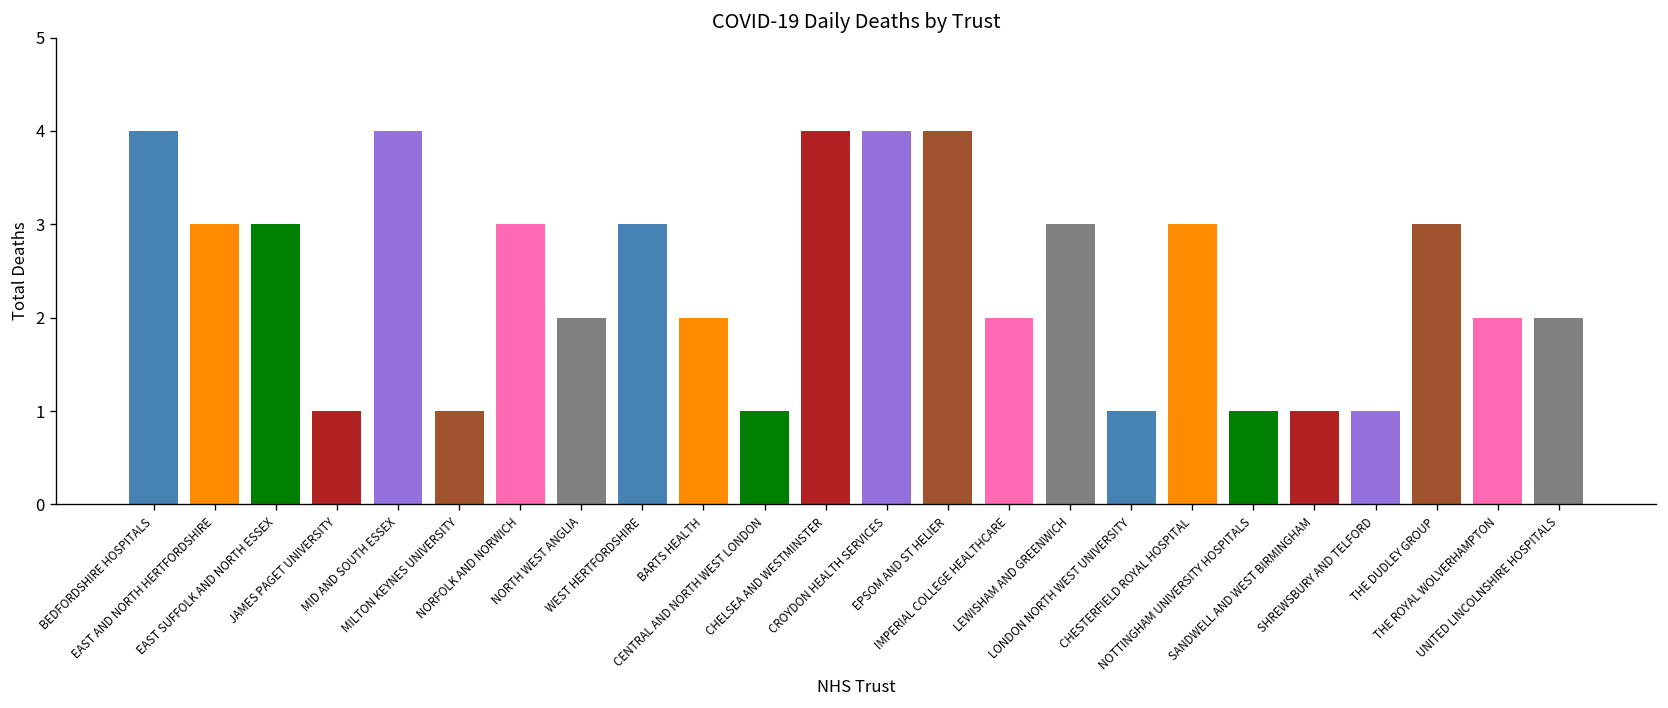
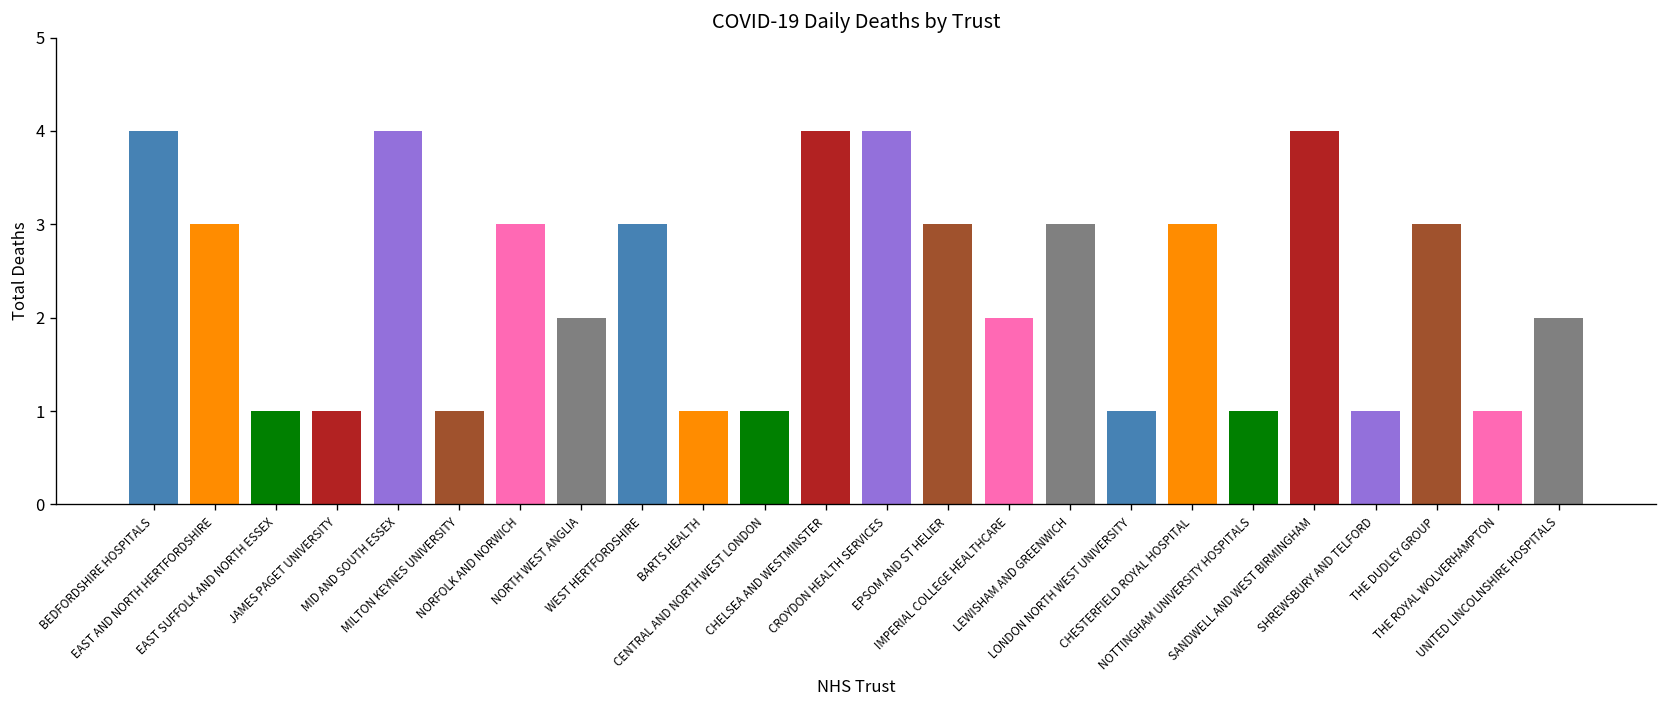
  {
    "BEDFORDSHIRE HOSPITALS": 4,
    "EAST AND NORTH HERTFORDSHIRE": 3,
-   "EAST SUFFOLK AND NORTH ESSEX": 3,
+   "EAST SUFFOLK AND NORTH ESSEX": 1,
    "JAMES PAGET UNIVERSITY": 1,
    "MID AND SOUTH ESSEX": 4,
    "MILTON KEYNES UNIVERSITY": 1,
    "NORFOLK AND NORWICH": 3,
    "NORTH WEST ANGLIA": 2,
    "WEST HERTFORDSHIRE": 3,
-   "BARTS HEALTH": 2,
+   "BARTS HEALTH": 1,
    "CENTRAL AND NORTH WEST LONDON": 1,
    "CHELSEA AND WESTMINSTER": 4,
    "CROYDON HEALTH SERVICES": 4,
-   "EPSOM AND ST HELIER": 4,
+   "EPSOM AND ST HELIER": 3,
    "IMPERIAL COLLEGE HEALTHCARE": 2,
    "LEWISHAM AND GREENWICH": 3,
    "LONDON NORTH WEST UNIVERSITY": 1,
    "CHESTERFIELD ROYAL HOSPITAL": 3,
    "NOTTINGHAM UNIVERSITY HOSPITALS": 1,
-   "SANDWELL AND WEST BIRMINGHAM": 1,
+   "SANDWELL AND WEST BIRMINGHAM": 4,
    "SHREWSBURY AND TELFORD": 1,
    "THE DUDLEY GROUP": 3,
-   "THE ROYAL WOLVERHAMPTON": 2,
+   "THE ROYAL WOLVERHAMPTON": 1,
    "UNITED LINCOLNSHIRE HOSPITALS": 2
  }
